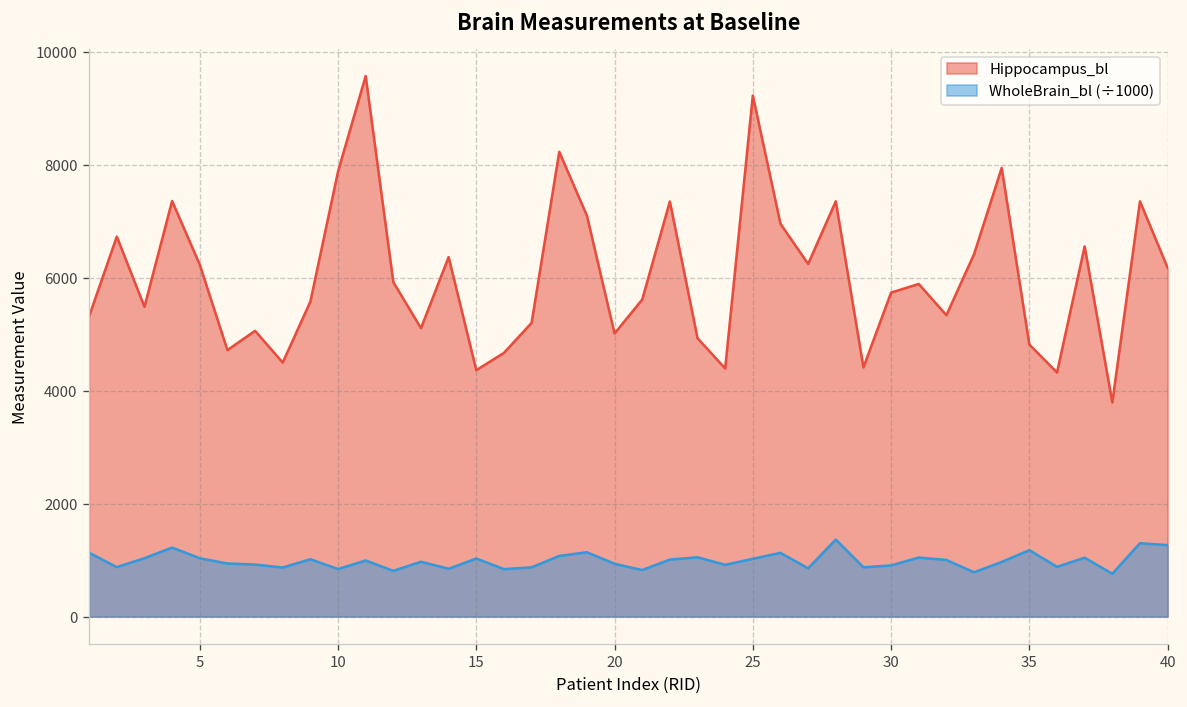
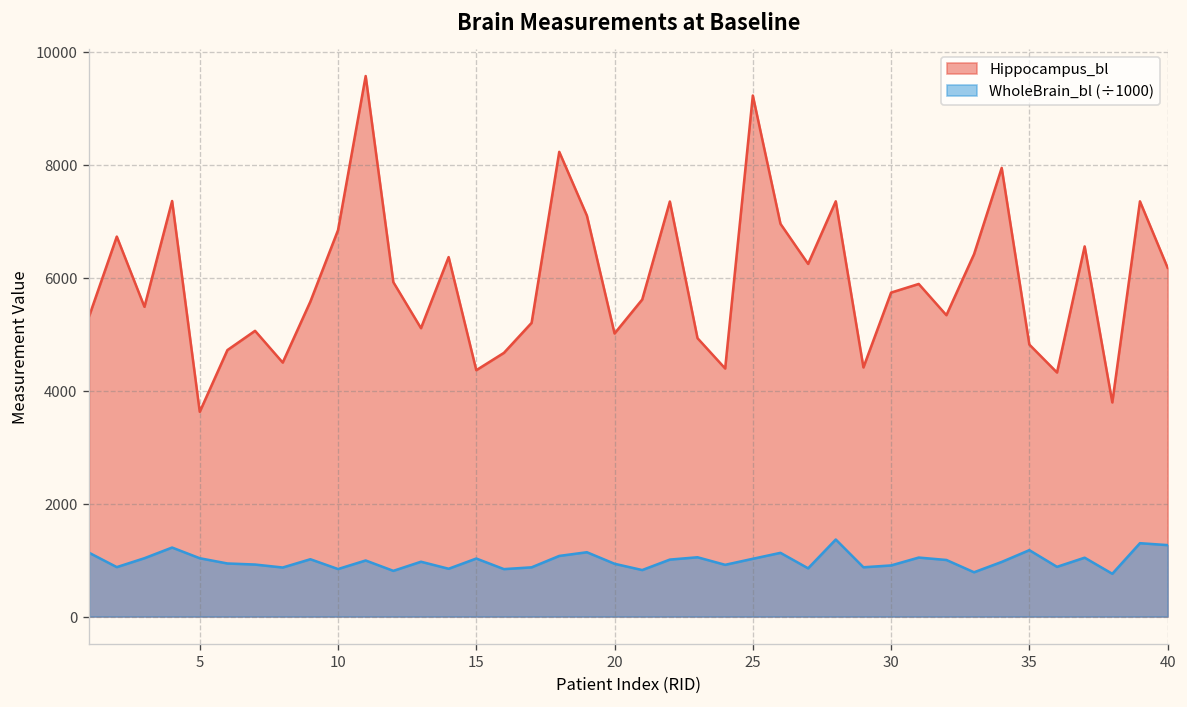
  {
    "Hippocampus_bl": {
-     "5": 6200,
-     "10": 7900,
+     "5": 3600,
+     "10": 6800,
      "15": 4400,
      "20": 5000,
      "25": 9200,
      "30": 5700,
      "35": 4800,
      "40": 6200
    },
    "WholeBrain_bl (÷1000)": {
      "5": 1000,
      "10": 800,
      "15": 1000,
      "20": 900,
      "25": 1000,
      "30": 900,
      "35": 1200,
      "40": 1300
    }
  }
